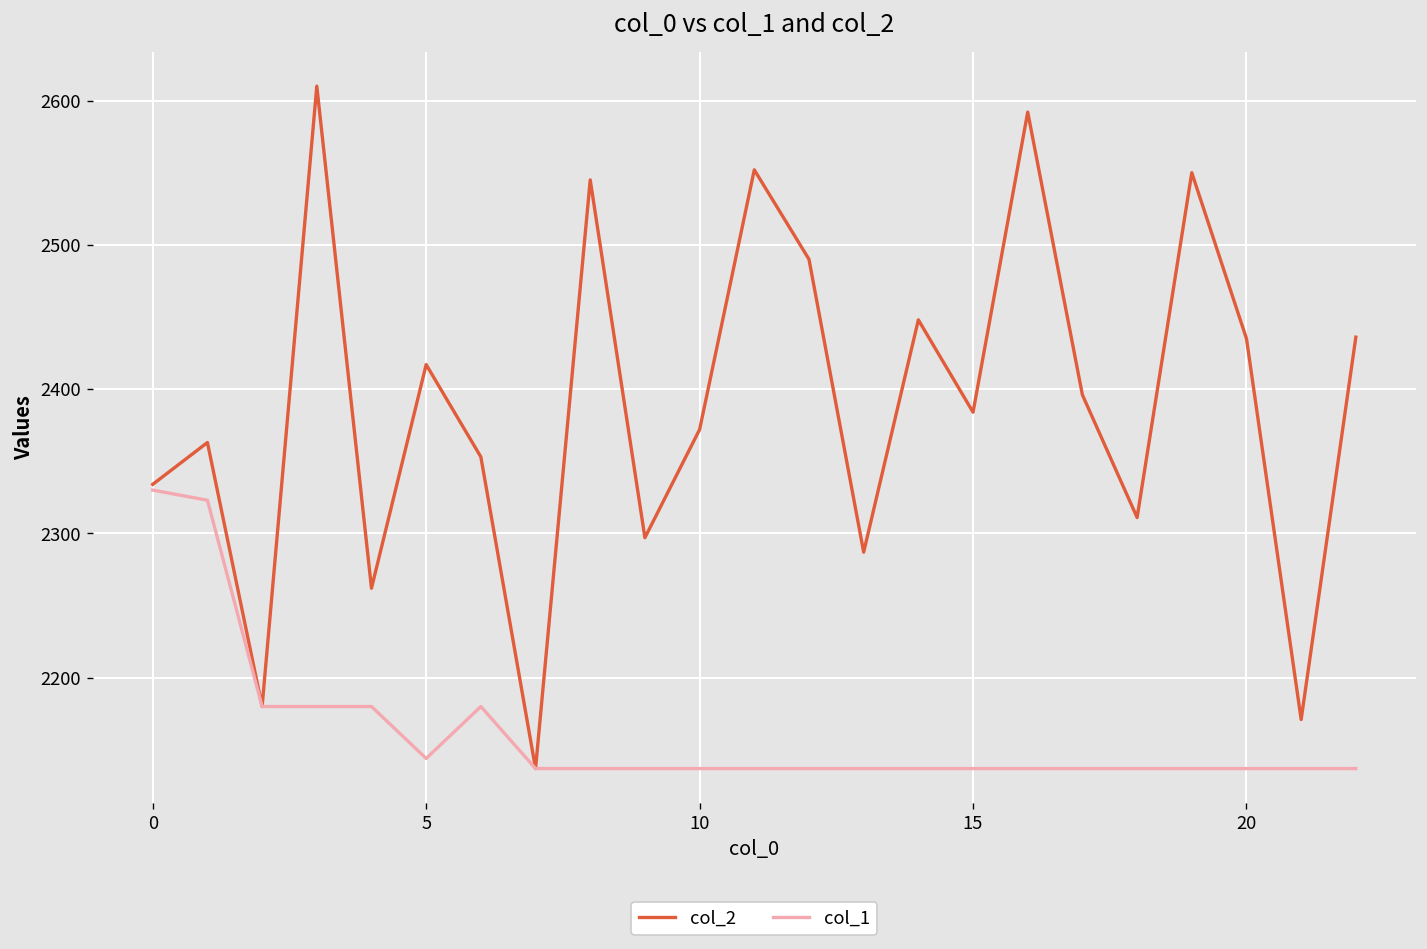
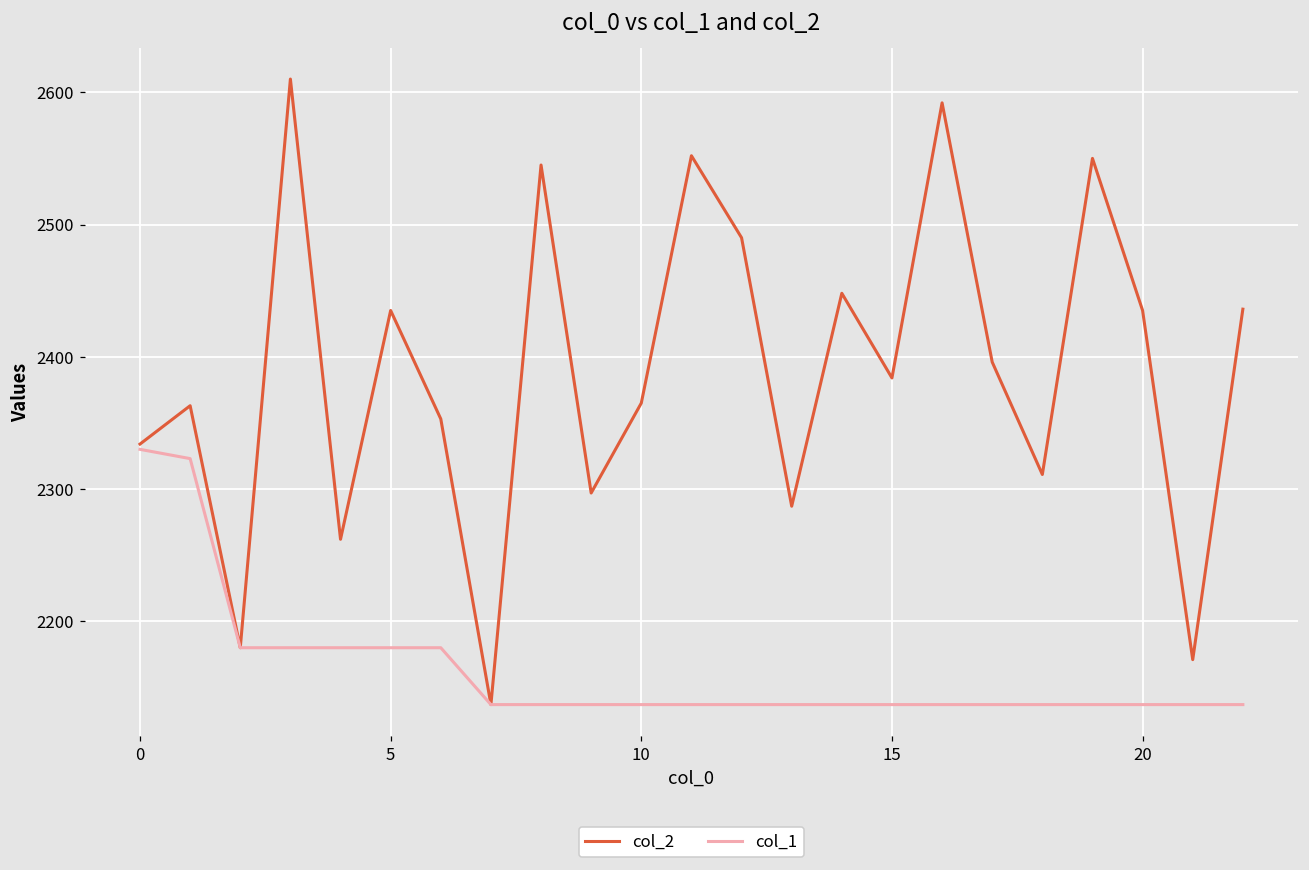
  {
    "col_2": {
      "0": 2334,
-     "5": 2417,
-     "10": 2372,
+     "5": 2435,
+     "10": 2365,
      "15": 2384,
      "20": 2435
    },
    "col_1": {
      "0": 2330,
-     "5": 2144,
+     "5": 2180,
      "10": 2137,
      "15": 2137,
      "20": 2137
    }
  }
